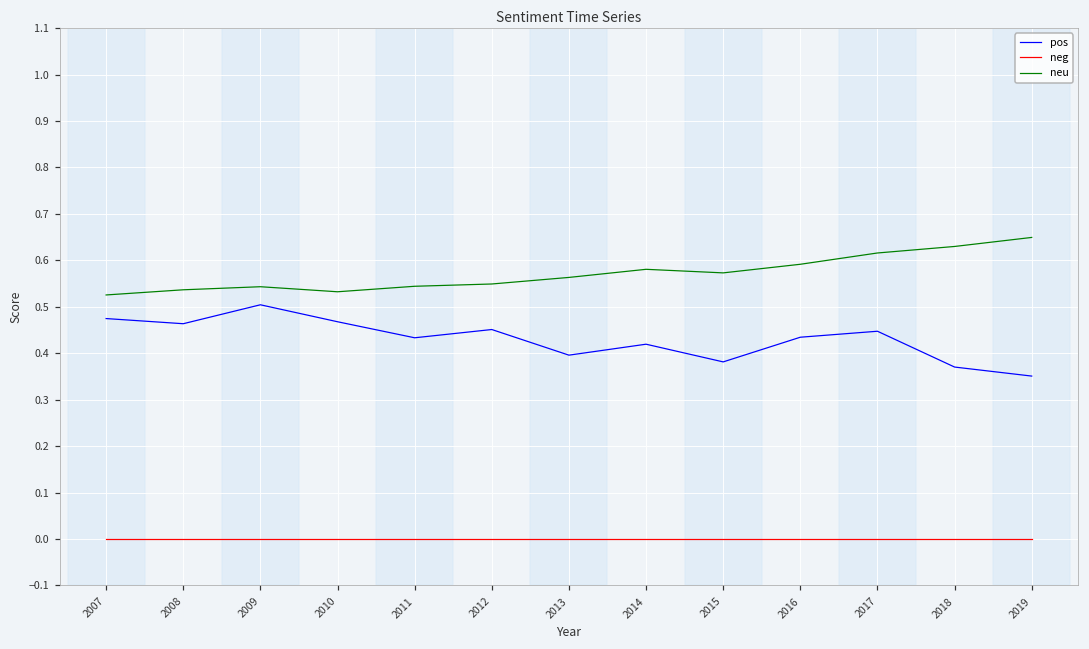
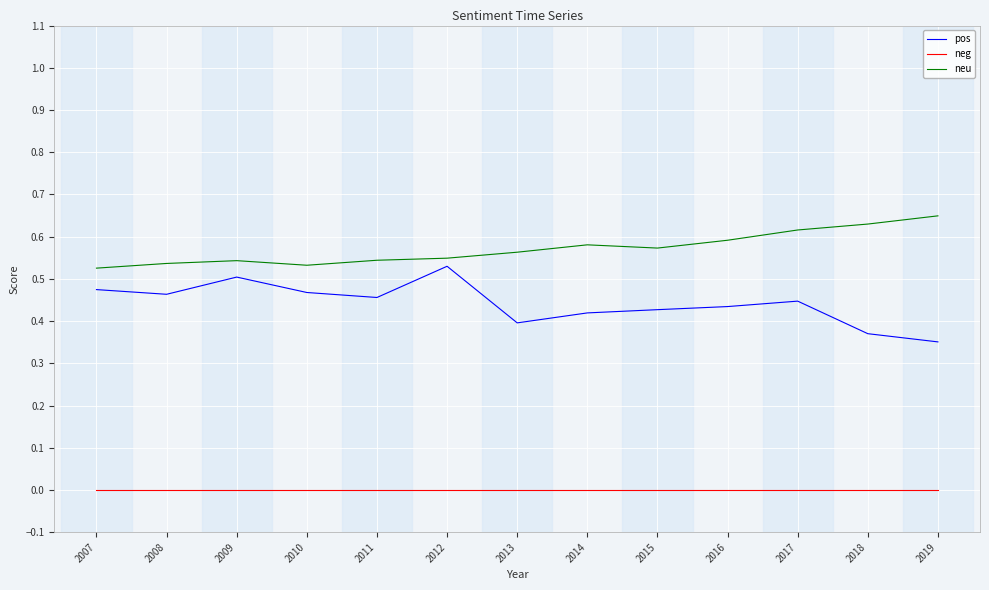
  {
    "pos": {
      "2007": 0.47,
      "2008": 0.46,
      "2009": 0.50,
      "2010": 0.47,
-     "2011": 0.43,
-     "2012": 0.45,
+     "2011": 0.46,
+     "2012": 0.53,
      "2013": 0.40,
      "2014": 0.42,
-     "2015": 0.38,
+     "2015": 0.43,
      "2016": 0.43,
      "2017": 0.45,
      "2018": 0.37,
      "2019": 0.35
    },
    "neg": {
      "2007": 0.00,
      "2008": 0.00,
      "2009": 0.00,
      "2010": 0.00,
      "2011": 0.00,
      "2012": 0.00,
      "2013": 0.00,
      "2014": 0.00,
      "2015": 0.00,
      "2016": 0.00,
      "2017": 0.00,
      "2018": 0.00,
      "2019": 0.00
    },
    "neu": {
      "2007": 0.53,
      "2008": 0.54,
      "2009": 0.54,
      "2010": 0.53,
      "2011": 0.54,
      "2012": 0.55,
      "2013": 0.56,
      "2014": 0.58,
      "2015": 0.57,
      "2016": 0.59,
      "2017": 0.62,
      "2018": 0.63,
      "2019": 0.65
    }
  }
